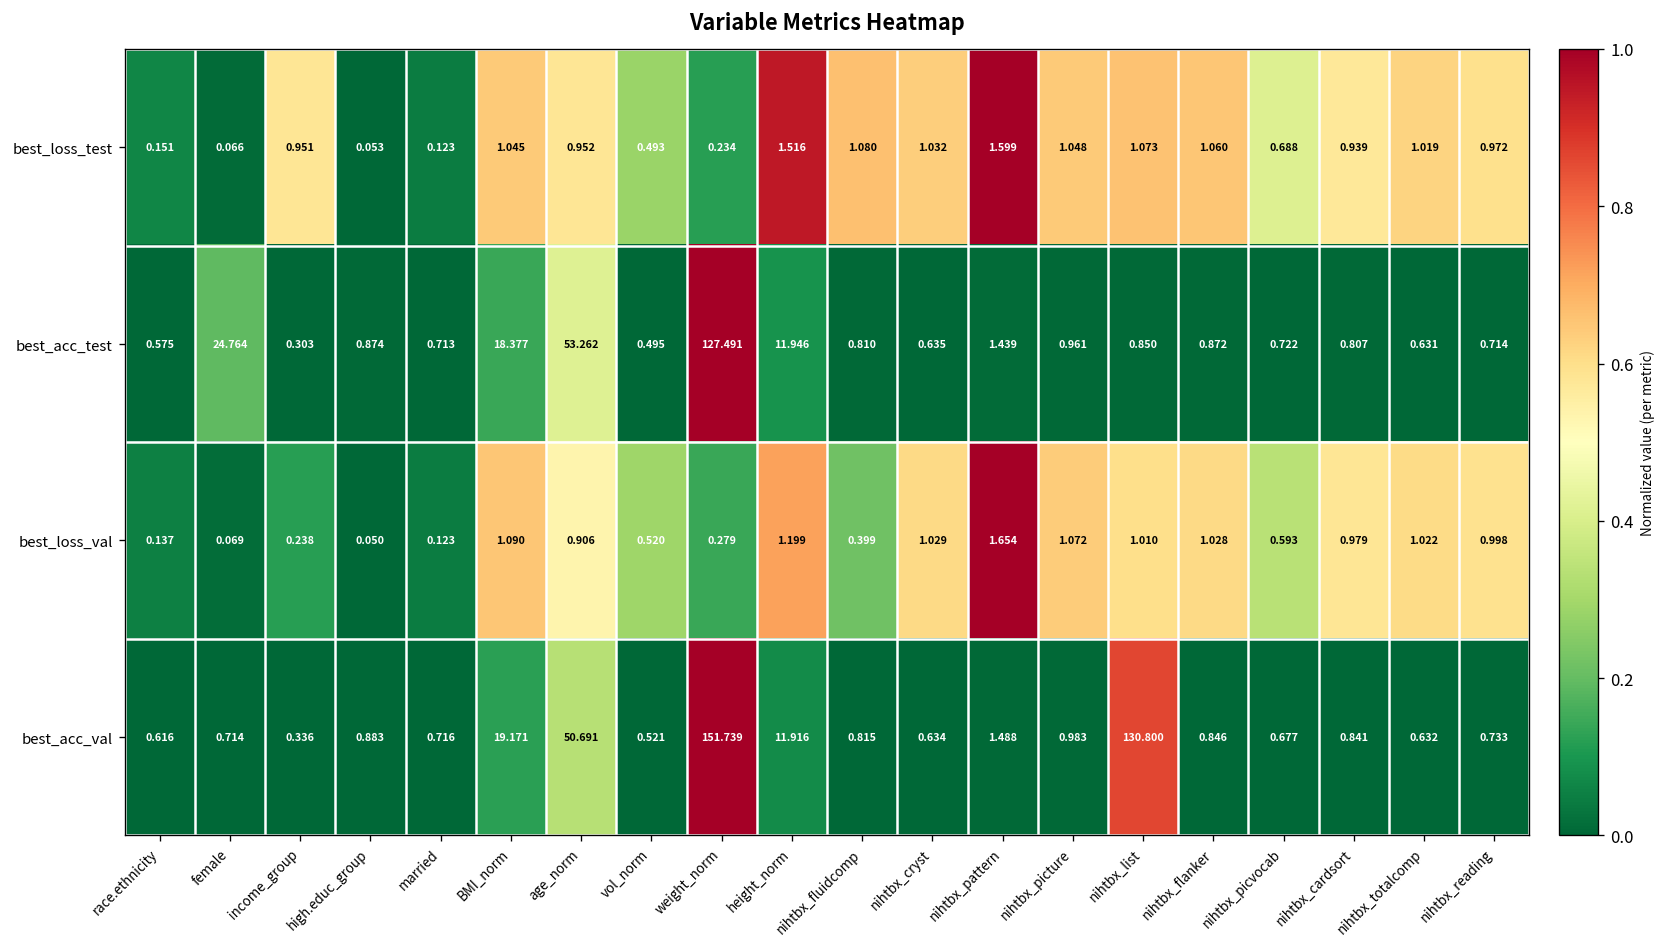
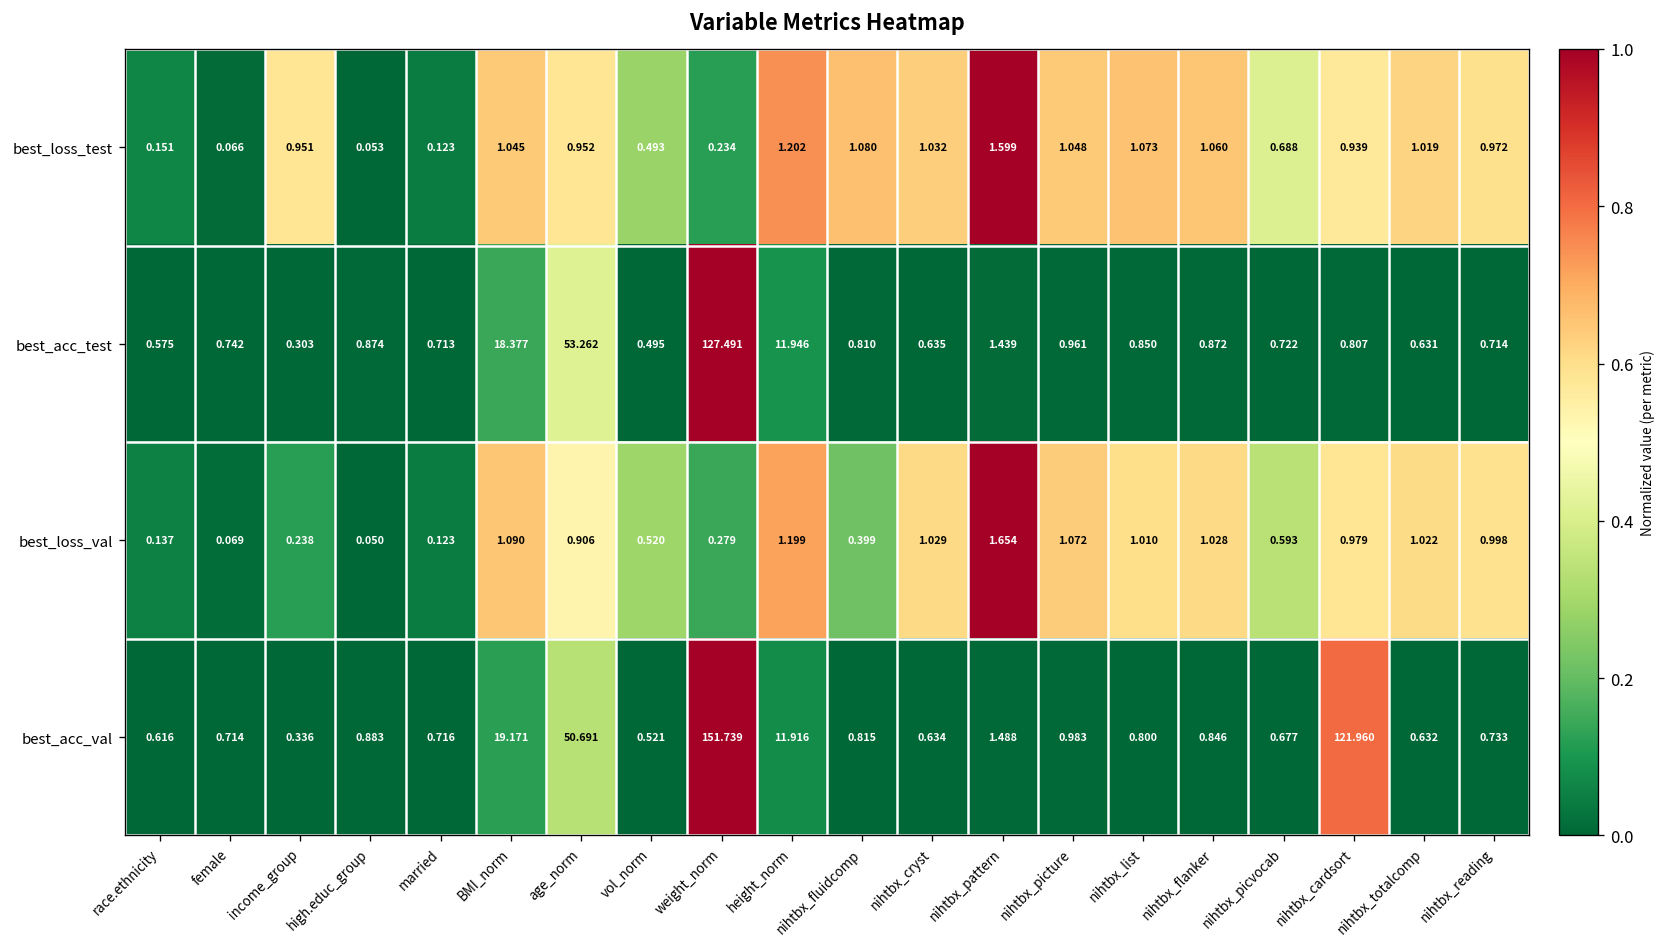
  {
    "best_loss_test": {
      "race.ethnicity": 0.151,
      "female": 0.066,
      "income_group": 0.951,
      "high.educ_group": 0.053,
      "married": 0.123,
      "BMI_norm": 1.045,
      "age_norm": 0.952,
      "vol_norm": 0.493,
      "weight_norm": 0.234,
-     "height_norm": 1.516,
+     "height_norm": 1.202,
      "nihtbx_fluidcomp": 1.080,
      "nihtbx_cryst": 1.032,
      "nihtbx_pattern": 1.599,
      "nihtbx_picture": 1.048,
      "nihtbx_list": 1.073,
      "nihtbx_flanker": 1.060,
      "nihtbx_picvocab": 0.688,
      "nihtbx_cardsort": 0.939,
      "nihtbx_totalcomp": 1.019,
      "nihtbx_reading": 0.972
    },
    "best_acc_test": {
      "race.ethnicity": 0.575,
-     "female": 24.764,
+     "female": 0.742,
      "income_group": 0.303,
      "high.educ_group": 0.874,
      "married": 0.713,
      "BMI_norm": 18.377,
      "age_norm": 53.262,
      "vol_norm": 0.495,
      "weight_norm": 127.491,
      "height_norm": 11.946,
      "nihtbx_fluidcomp": 0.810,
      "nihtbx_cryst": 0.635,
      "nihtbx_pattern": 1.439,
      "nihtbx_picture": 0.961,
      "nihtbx_list": 0.850,
      "nihtbx_flanker": 0.872,
      "nihtbx_picvocab": 0.722,
      "nihtbx_cardsort": 0.807,
      "nihtbx_totalcomp": 0.631,
      "nihtbx_reading": 0.714
    },
    "best_loss_val": {
      "race.ethnicity": 0.137,
      "female": 0.069,
      "income_group": 0.238,
      "high.educ_group": 0.050,
      "married": 0.123,
      "BMI_norm": 1.090,
      "age_norm": 0.906,
      "vol_norm": 0.520,
      "weight_norm": 0.279,
      "height_norm": 1.199,
      "nihtbx_fluidcomp": 0.399,
      "nihtbx_cryst": 1.029,
      "nihtbx_pattern": 1.654,
      "nihtbx_picture": 1.072,
      "nihtbx_list": 1.010,
      "nihtbx_flanker": 1.028,
      "nihtbx_picvocab": 0.593,
      "nihtbx_cardsort": 0.979,
      "nihtbx_totalcomp": 1.022,
      "nihtbx_reading": 0.998
    },
    "best_acc_val": {
      "race.ethnicity": 0.616,
      "female": 0.714,
      "income_group": 0.336,
      "high.educ_group": 0.883,
      "married": 0.716,
      "BMI_norm": 19.171,
      "age_norm": 50.691,
      "vol_norm": 0.521,
      "weight_norm": 151.739,
      "height_norm": 11.916,
      "nihtbx_fluidcomp": 0.815,
      "nihtbx_cryst": 0.634,
      "nihtbx_pattern": 1.488,
      "nihtbx_picture": 0.983,
-     "nihtbx_list": 130.800,
+     "nihtbx_list": 0.800,
      "nihtbx_flanker": 0.846,
      "nihtbx_picvocab": 0.677,
-     "nihtbx_cardsort": 0.841,
+     "nihtbx_cardsort": 121.960,
      "nihtbx_totalcomp": 0.632,
      "nihtbx_reading": 0.733
    }
  }
